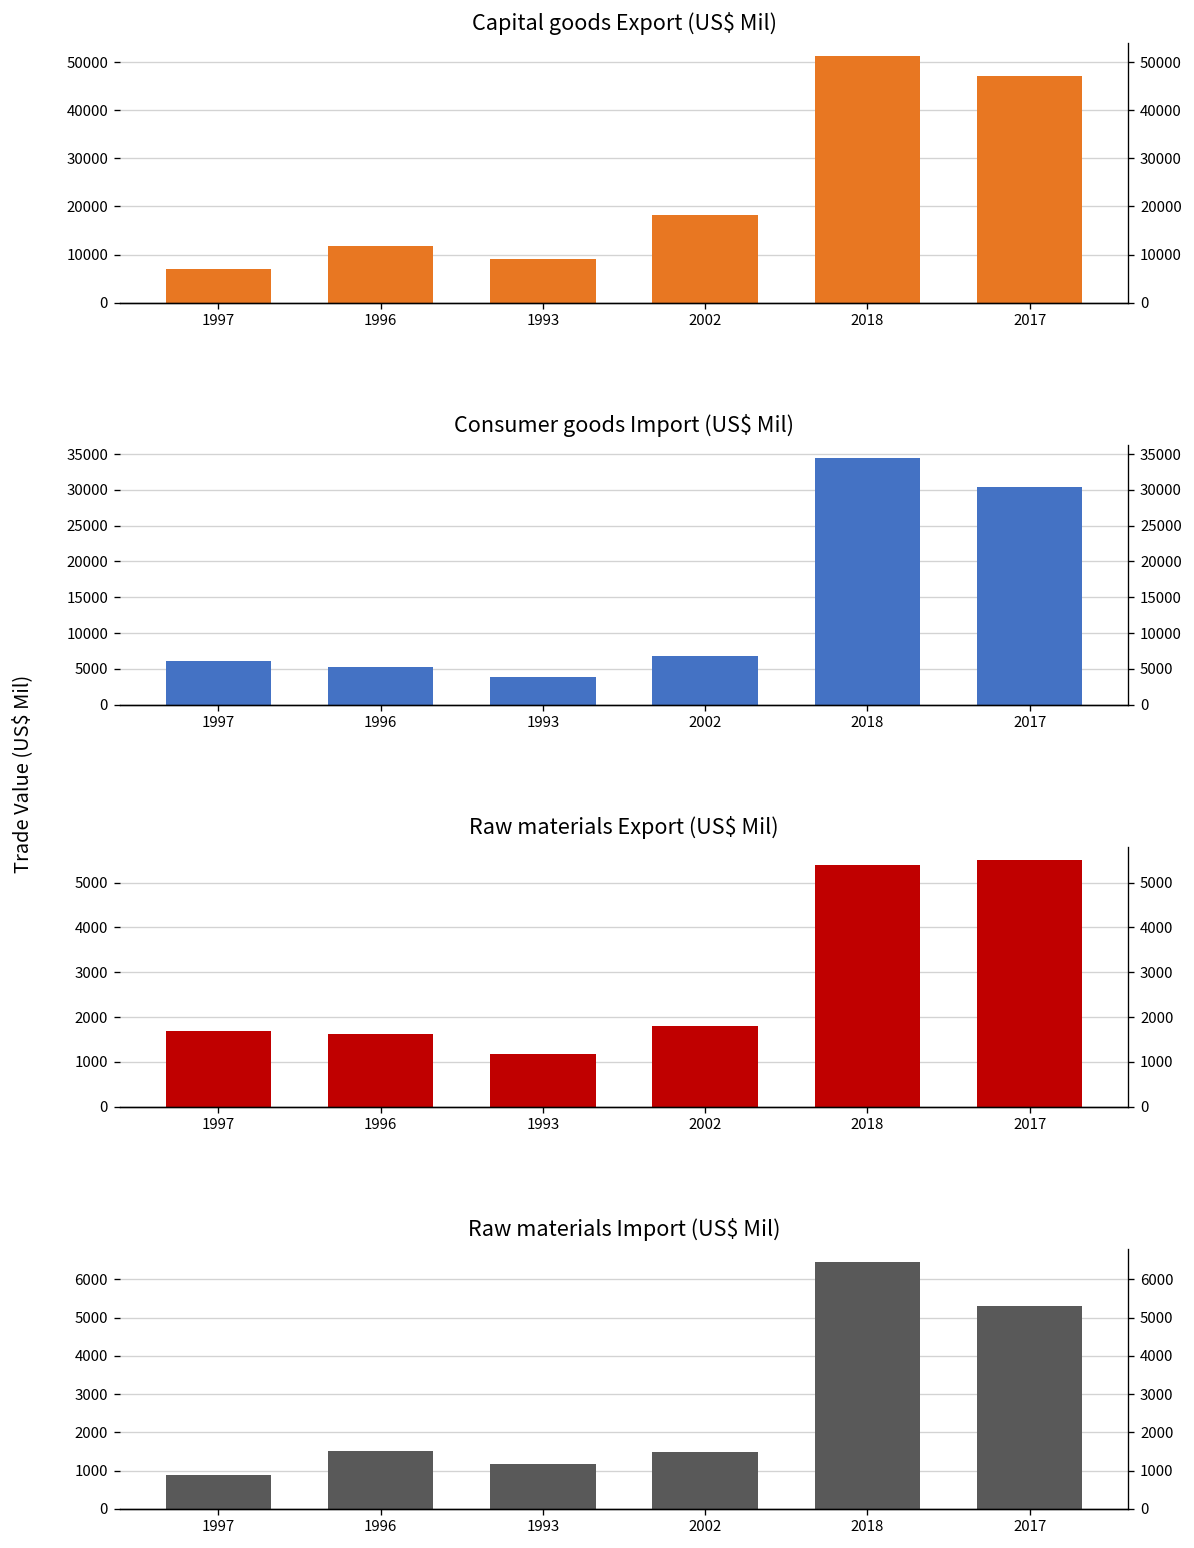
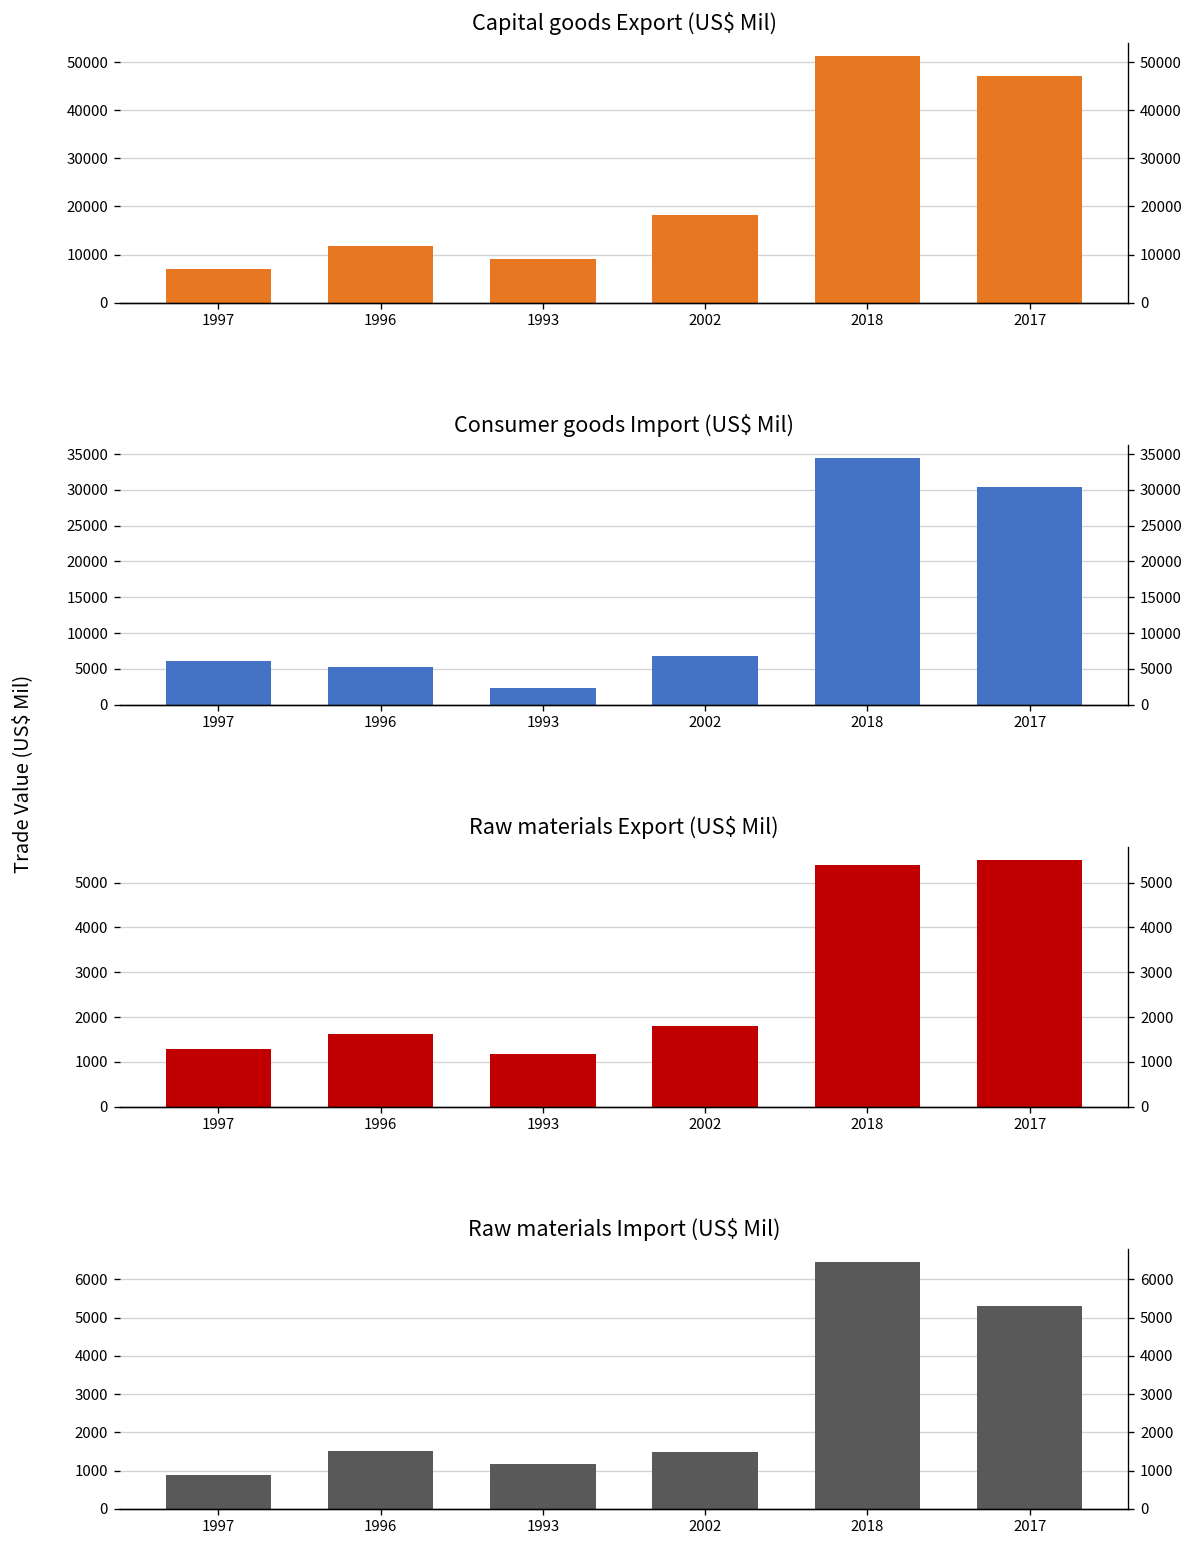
  {
    "Capital goods Export (US$ Mil)": {
      "1997": 7000,
      "1996": 12000,
      "1993": 9000,
      "2002": 18000,
      "2018": 51000,
      "2017": 47000
    },
    "Consumer goods Import (US$ Mil)": {
      "1997": 6000,
      "1996": 5000,
-     "1993": 4000,
+     "1993": 2000,
      "2002": 7000,
      "2018": 34000,
      "2017": 30000
    },
    "Raw materials Export (US$ Mil)": {
-     "1997": 1700,
+     "1997": 1300,
      "1996": 1600,
      "1993": 1200,
      "2002": 1800,
      "2018": 5400,
      "2017": 5500
    },
    "Raw materials Import (US$ Mil)": {
      "1997": 900,
      "1996": 1500,
      "1993": 1200,
      "2002": 1500,
      "2018": 6500,
      "2017": 5300
    }
  }
